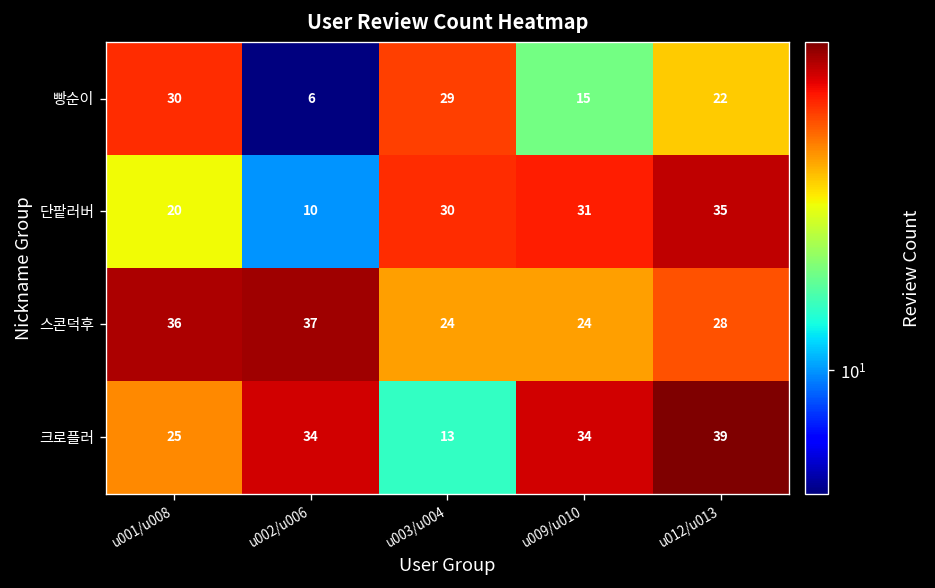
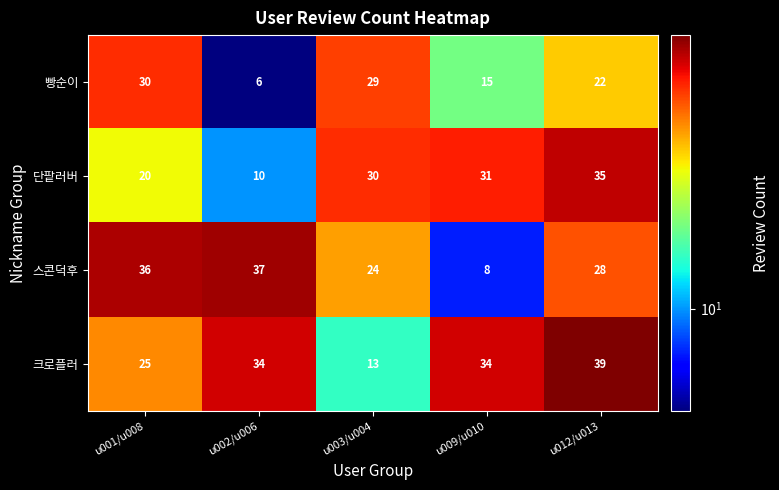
  {
    "빵순이": {
      "u001/u008": 30,
      "u002/u006": 6,
      "u003/u004": 29,
      "u009/u010": 15,
      "u012/u013": 22
    },
    "단팥러버": {
      "u001/u008": 20,
      "u002/u006": 10,
      "u003/u004": 30,
      "u009/u010": 31,
      "u012/u013": 35
    },
    "스콘덕후": {
      "u001/u008": 36,
      "u002/u006": 37,
      "u003/u004": 24,
-     "u009/u010": 24,
+     "u009/u010": 8,
      "u012/u013": 28
    },
    "크로플러": {
      "u001/u008": 25,
      "u002/u006": 34,
      "u003/u004": 13,
      "u009/u010": 34,
      "u012/u013": 39
    }
  }
